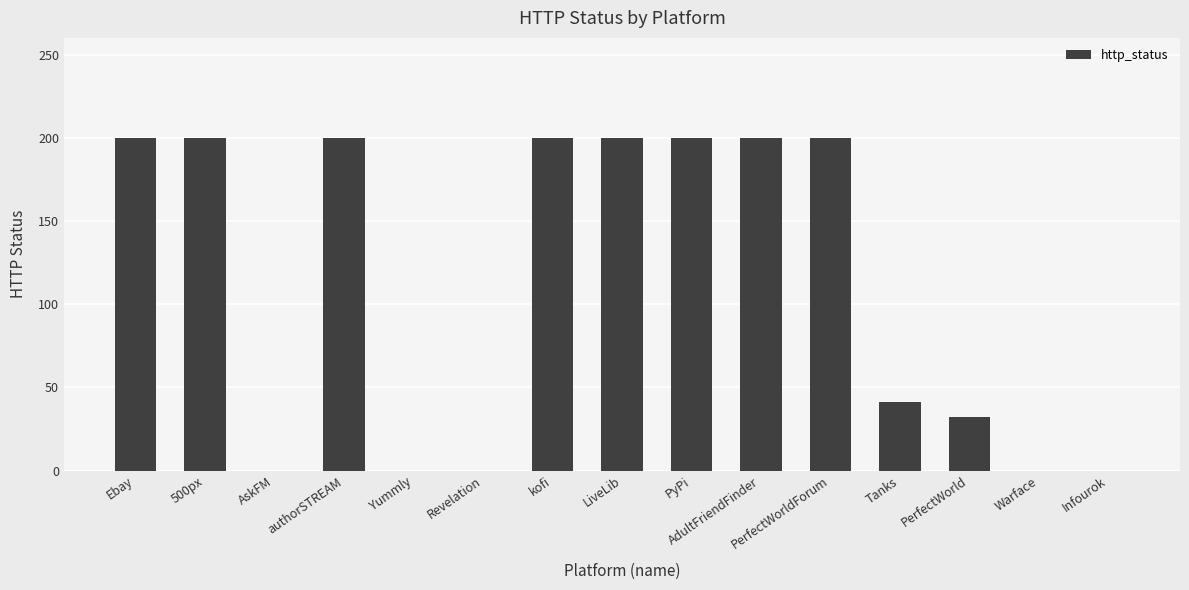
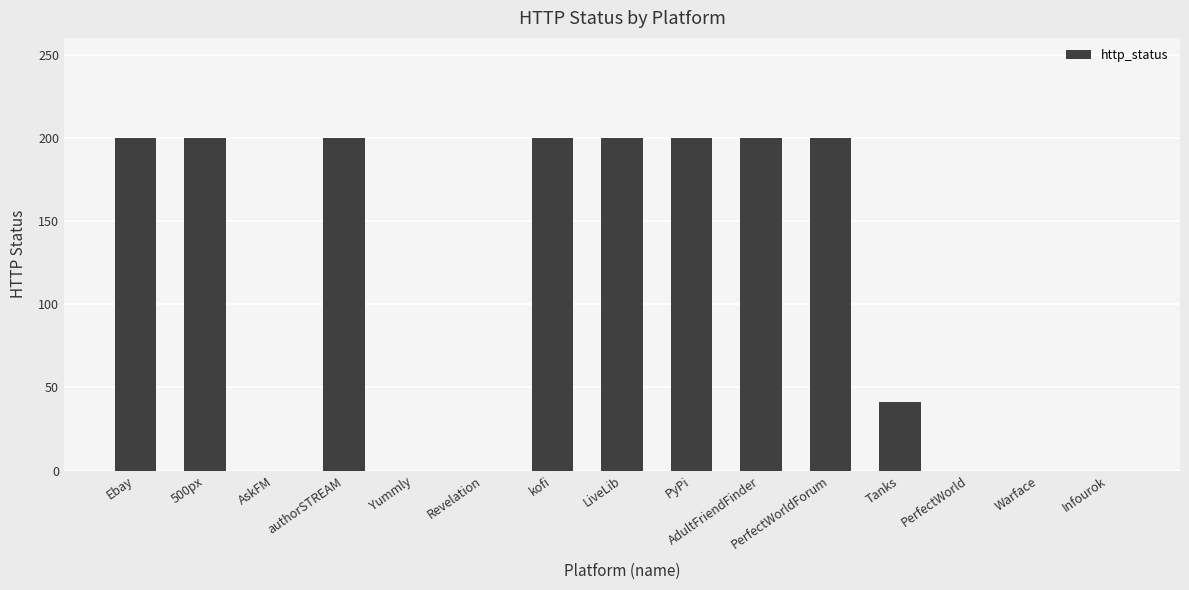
  {
    "Ebay": 200,
    "500px": 200,
    "AskFM": 0,
    "authorSTREAM": 200,
    "Yummly": 0,
    "Revelation": 0,
    "kofi": 200,
    "LiveLib": 200,
    "PyPi": 200,
    "AdultFriendFinder": 200,
    "PerfectWorldForum": 200,
    "Tanks": 41,
-   "PerfectWorld": 32,
+   "PerfectWorld": 0,
    "Warface": 0,
    "Infourok": 0
  }
